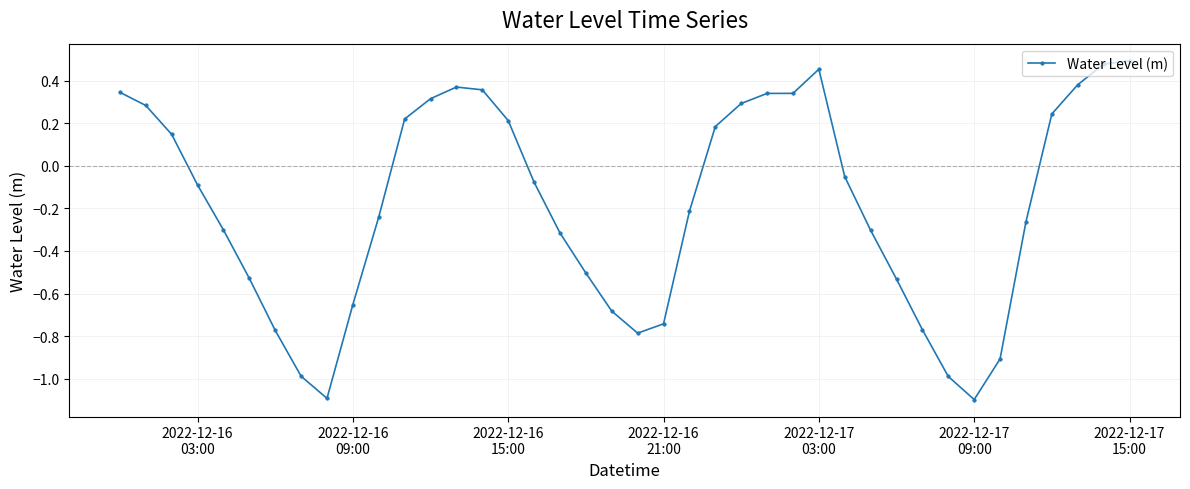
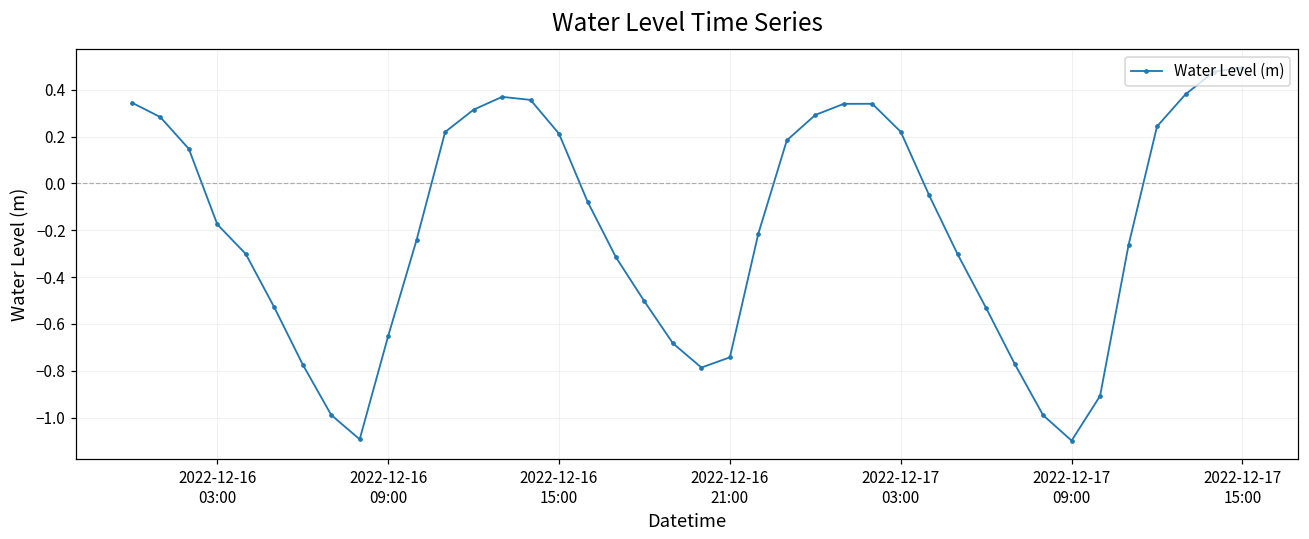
  {
-   "2022-12-16 03:00": -0.09,
+   "2022-12-16 03:00": -0.17,
    "2022-12-16 09:00": -0.65,
    "2022-12-16 15:00": 0.21,
    "2022-12-16 21:00": -0.74,
-   "2022-12-17 03:00": 0.45,
+   "2022-12-17 03:00": 0.22,
    "2022-12-17 09:00": -1.10
  }
